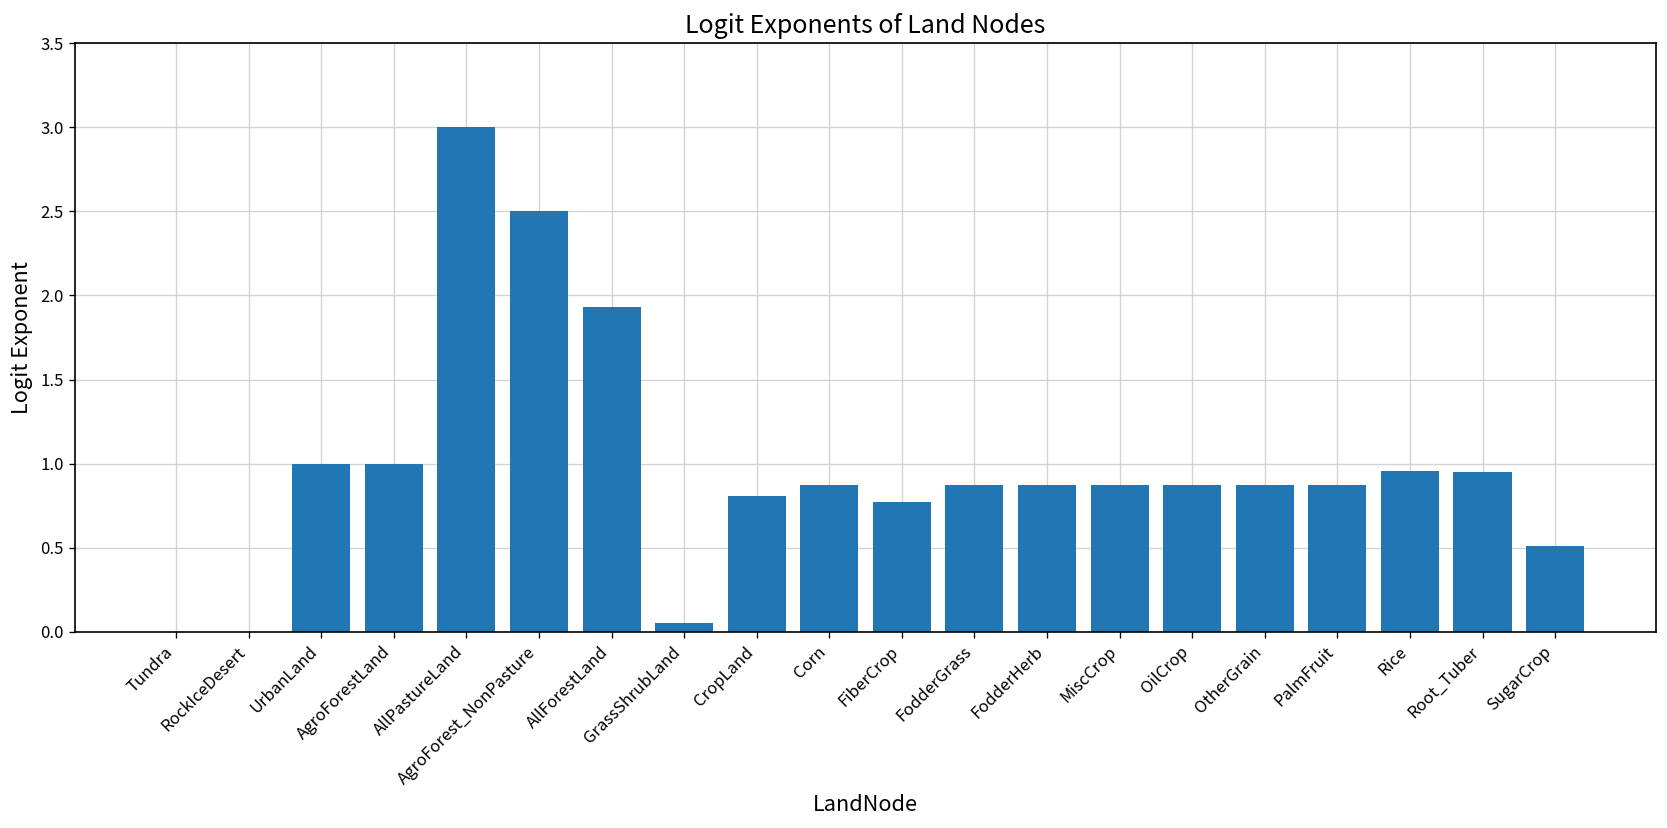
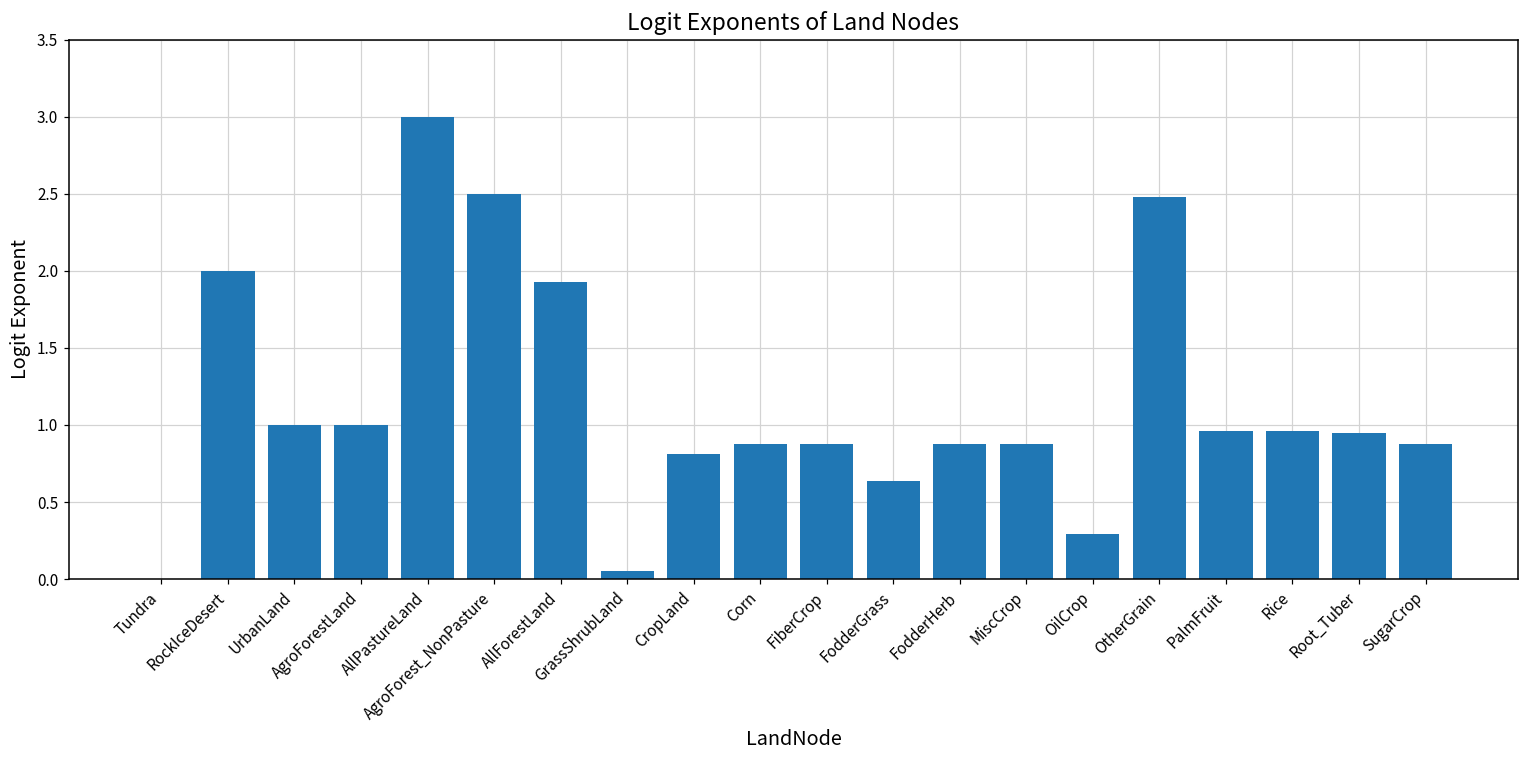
  {
    "Tundra": 0.00,
-   "RockIceDesert": 0,
+   "RockIceDesert": 2,
    "UrbanLand": 1.00,
    "AgroForestLand": 1.00,
    "AllPastureLand": 3.00,
    "AgroForest_NonPasture": 2.50,
    "AllForestLand": 1.93,
    "GrassShrubLand": 0.05,
    "CropLand": 0.81,
    "Corn": 0.88,
-   "FiberCrop": 0.77,
-   "FodderGrass": 0.88,
+   "FiberCrop": 0.88,
+   "FodderGrass": 0.64,
    "FodderHerb": 0.88,
    "MiscCrop": 0.88,
-   "OilCrop": 0.88,
-   "OtherGrain": 0.88,
-   "PalmFruit": 0.88,
+   "OilCrop": 0.29,
+   "OtherGrain": 2.48,
+   "PalmFruit": 0.96,
    "Rice": 0.96,
    "Root_Tuber": 0.95,
-   "SugarCrop": 0.51
+   "SugarCrop": 0.88
  }
